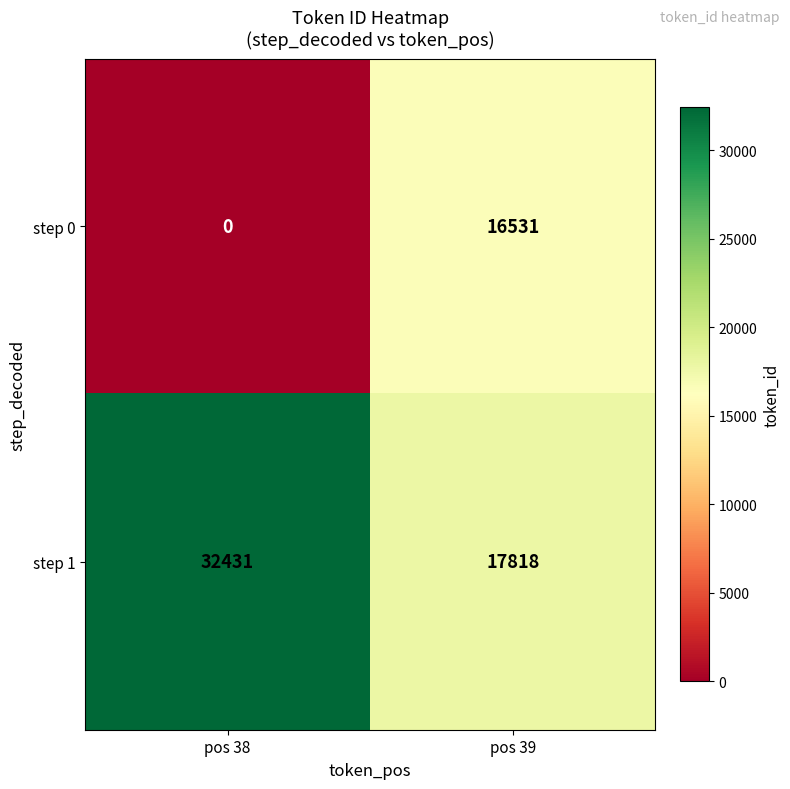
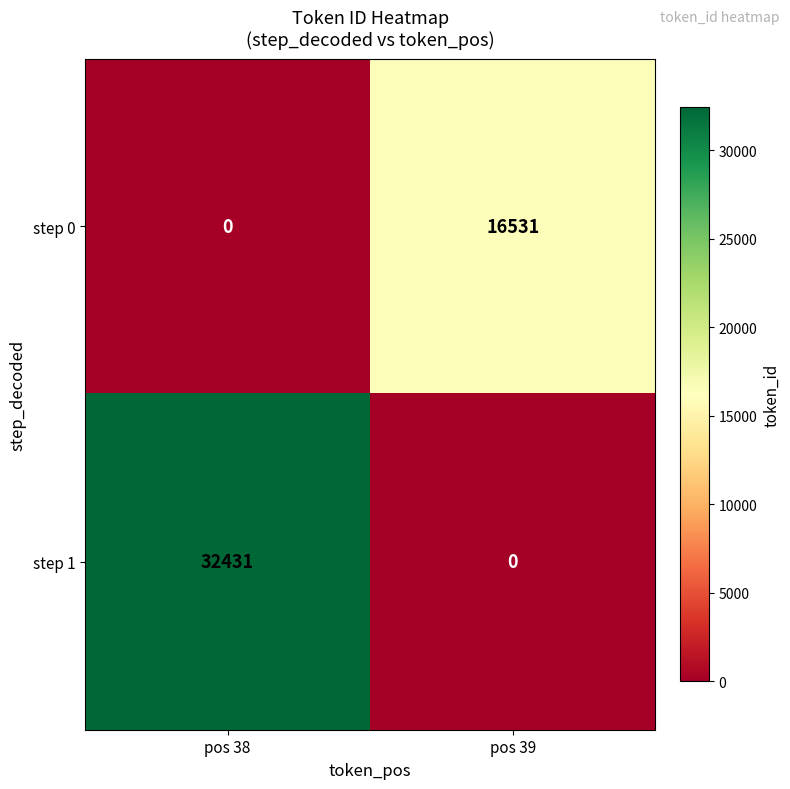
  {
    "step 0": {
      "pos 38": 0,
      "pos 39": 16531
    },
    "step 1": {
      "pos 38": 32431,
-     "pos 39": 17818
+     "pos 39": 0
    }
  }
